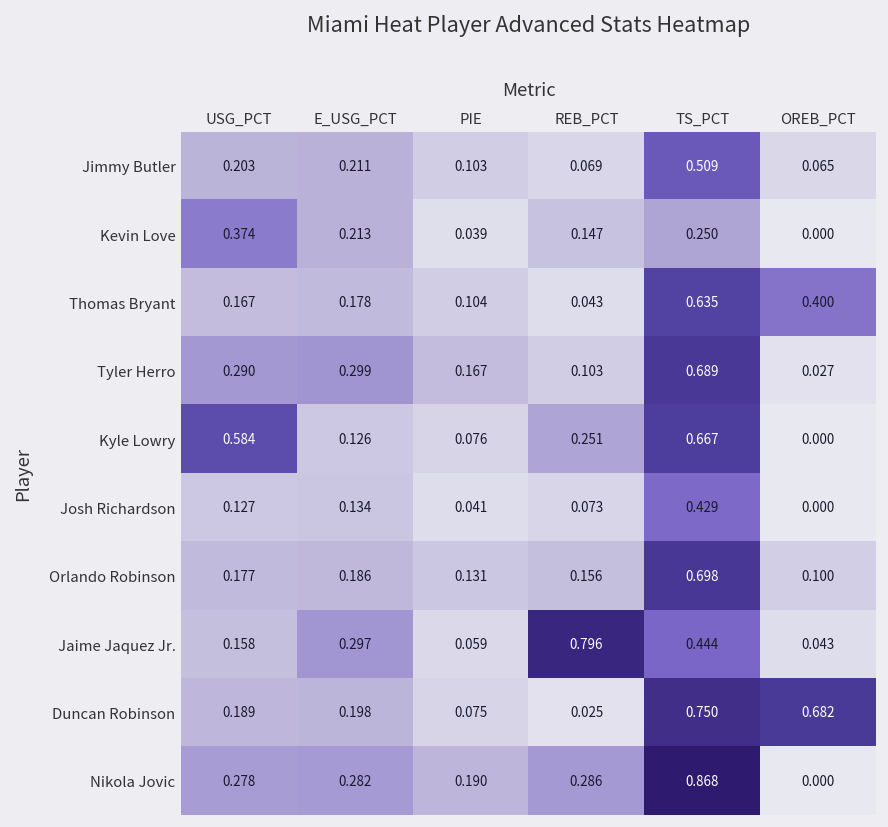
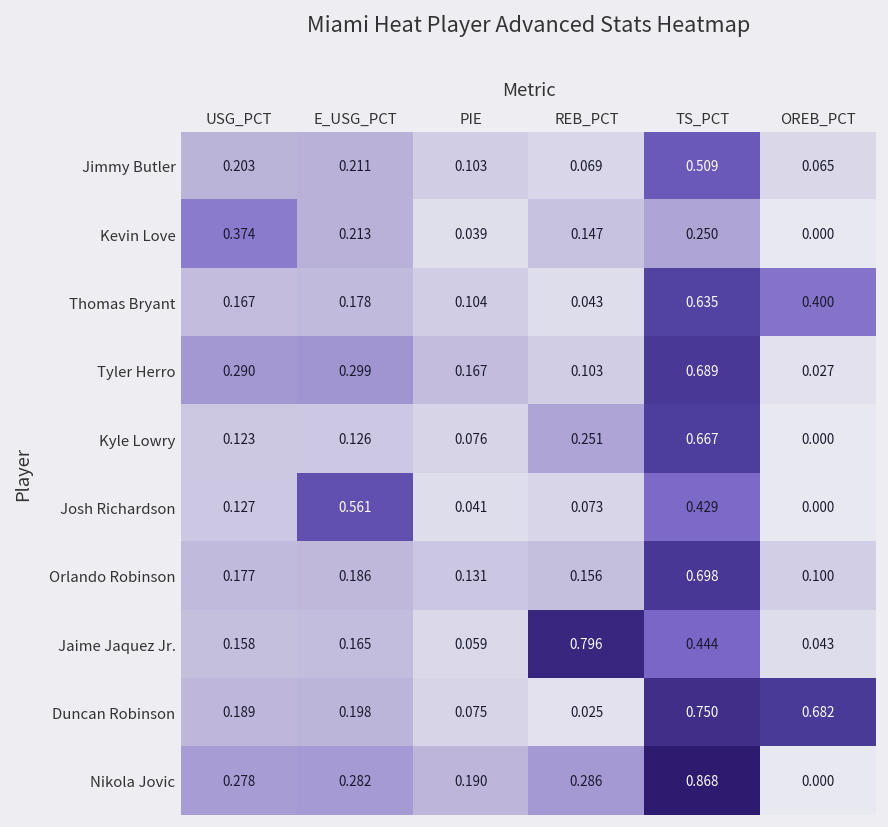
  {
    "Jimmy Butler": {
      "USG_PCT": 0.203,
      "E_USG_PCT": 0.211,
      "PIE": 0.103,
      "REB_PCT": 0.069,
      "TS_PCT": 0.509,
      "OREB_PCT": 0.065
    },
    "Kevin Love": {
      "USG_PCT": 0.374,
      "E_USG_PCT": 0.213,
      "PIE": 0.039,
      "REB_PCT": 0.147,
      "TS_PCT": 0.250,
      "OREB_PCT": 0.000
    },
    "Thomas Bryant": {
      "USG_PCT": 0.167,
      "E_USG_PCT": 0.178,
      "PIE": 0.104,
      "REB_PCT": 0.043,
      "TS_PCT": 0.635,
      "OREB_PCT": 0.400
    },
    "Tyler Herro": {
      "USG_PCT": 0.290,
      "E_USG_PCT": 0.299,
      "PIE": 0.167,
      "REB_PCT": 0.103,
      "TS_PCT": 0.689,
      "OREB_PCT": 0.027
    },
    "Kyle Lowry": {
-     "USG_PCT": 0.584,
+     "USG_PCT": 0.123,
      "E_USG_PCT": 0.126,
      "PIE": 0.076,
      "REB_PCT": 0.251,
      "TS_PCT": 0.667,
      "OREB_PCT": 0.000
    },
    "Josh Richardson": {
      "USG_PCT": 0.127,
-     "E_USG_PCT": 0.134,
+     "E_USG_PCT": 0.561,
      "PIE": 0.041,
      "REB_PCT": 0.073,
      "TS_PCT": 0.429,
      "OREB_PCT": 0.000
    },
    "Orlando Robinson": {
      "USG_PCT": 0.177,
      "E_USG_PCT": 0.186,
      "PIE": 0.131,
      "REB_PCT": 0.156,
      "TS_PCT": 0.698,
      "OREB_PCT": 0.100
    },
    "Jaime Jaquez Jr.": {
      "USG_PCT": 0.158,
-     "E_USG_PCT": 0.297,
+     "E_USG_PCT": 0.165,
      "PIE": 0.059,
      "REB_PCT": 0.796,
      "TS_PCT": 0.444,
      "OREB_PCT": 0.043
    },
    "Duncan Robinson": {
      "USG_PCT": 0.189,
      "E_USG_PCT": 0.198,
      "PIE": 0.075,
      "REB_PCT": 0.025,
      "TS_PCT": 0.750,
      "OREB_PCT": 0.682
    },
    "Nikola Jovic": {
      "USG_PCT": 0.278,
      "E_USG_PCT": 0.282,
      "PIE": 0.190,
      "REB_PCT": 0.286,
      "TS_PCT": 0.868,
      "OREB_PCT": 0.000
    }
  }
